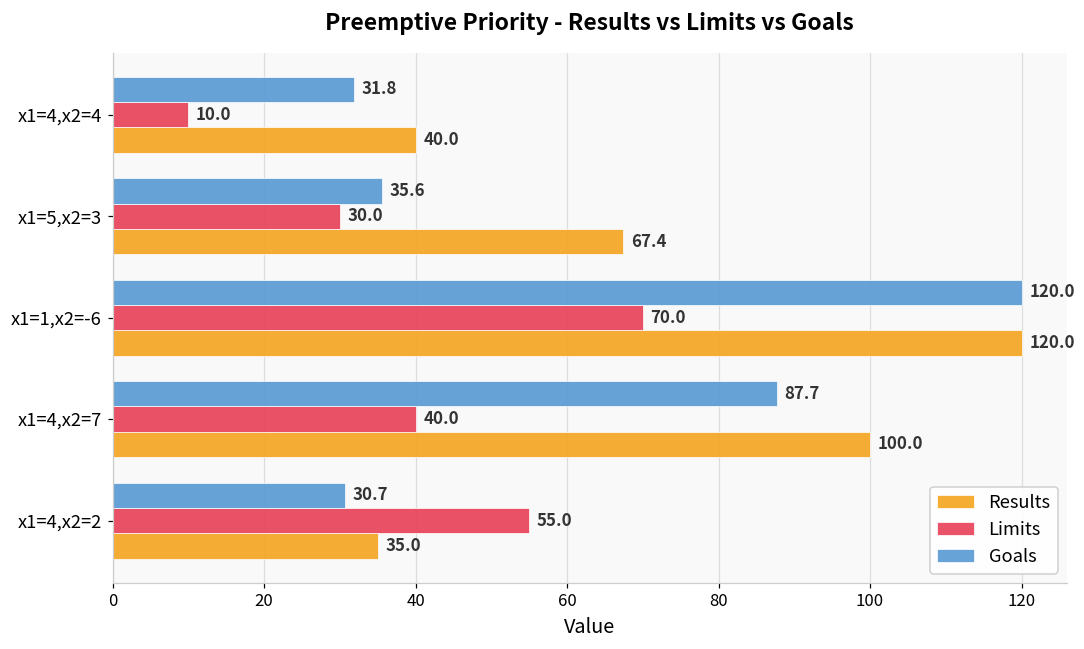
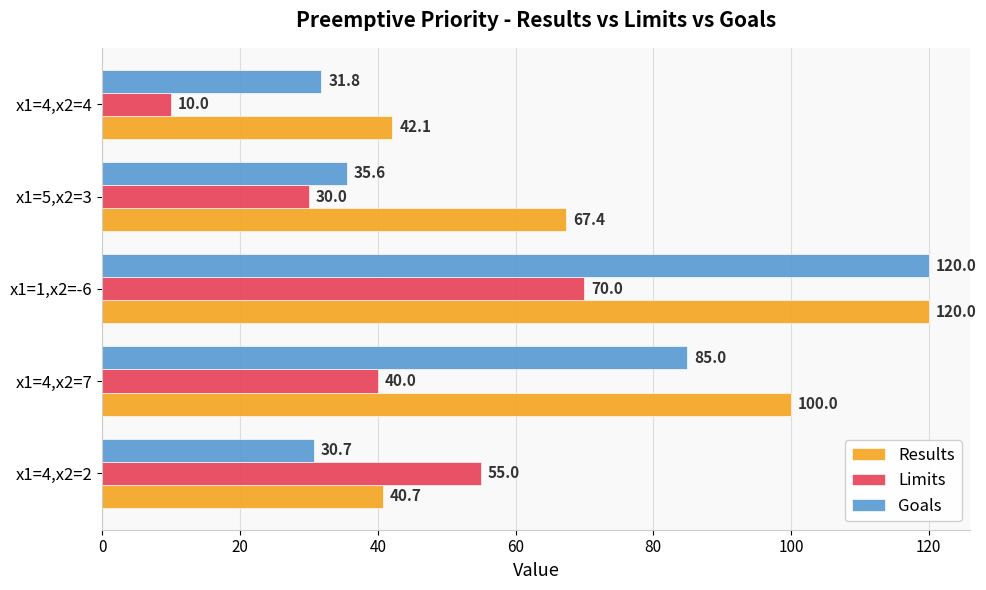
  {
    "Results": {
-     "x1=4,x2=4": 40.0,
+     "x1=4,x2=4": 42.1,
      "x1=5,x2=3": 67.4,
      "x1=1,x2=-6": 120.0,
      "x1=4,x2=7": 100.0,
-     "x1=4,x2=2": 35.0
+     "x1=4,x2=2": 40.7
    },
    "Limits": {
      "x1=4,x2=4": 10.0,
      "x1=5,x2=3": 30.0,
      "x1=1,x2=-6": 70.0,
      "x1=4,x2=7": 40.0,
      "x1=4,x2=2": 55.0
    },
    "Goals": {
      "x1=4,x2=4": 31.8,
      "x1=5,x2=3": 35.6,
      "x1=1,x2=-6": 120.0,
-     "x1=4,x2=7": 87.7,
+     "x1=4,x2=7": 85.0,
      "x1=4,x2=2": 30.7
    }
  }
